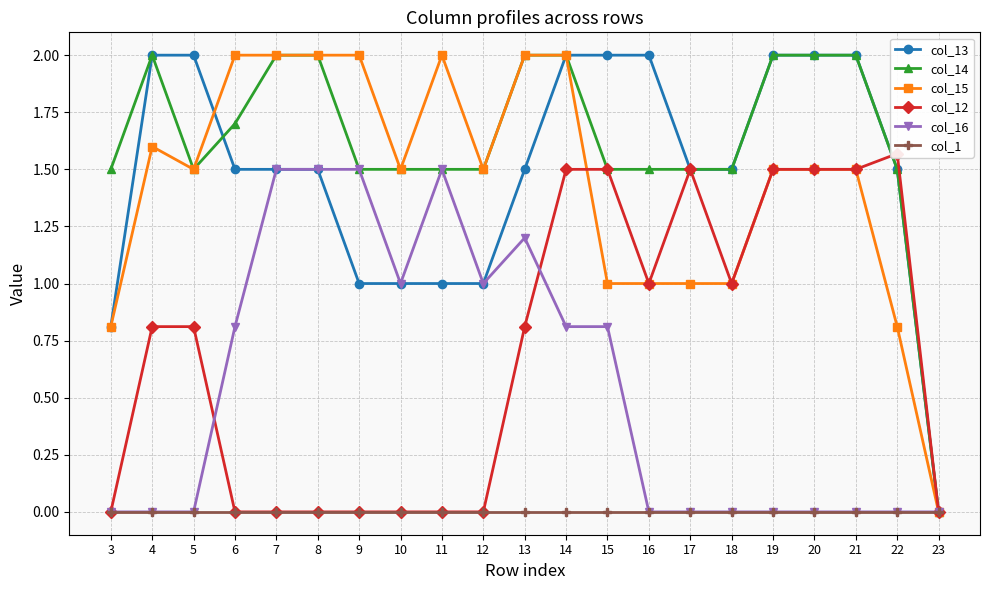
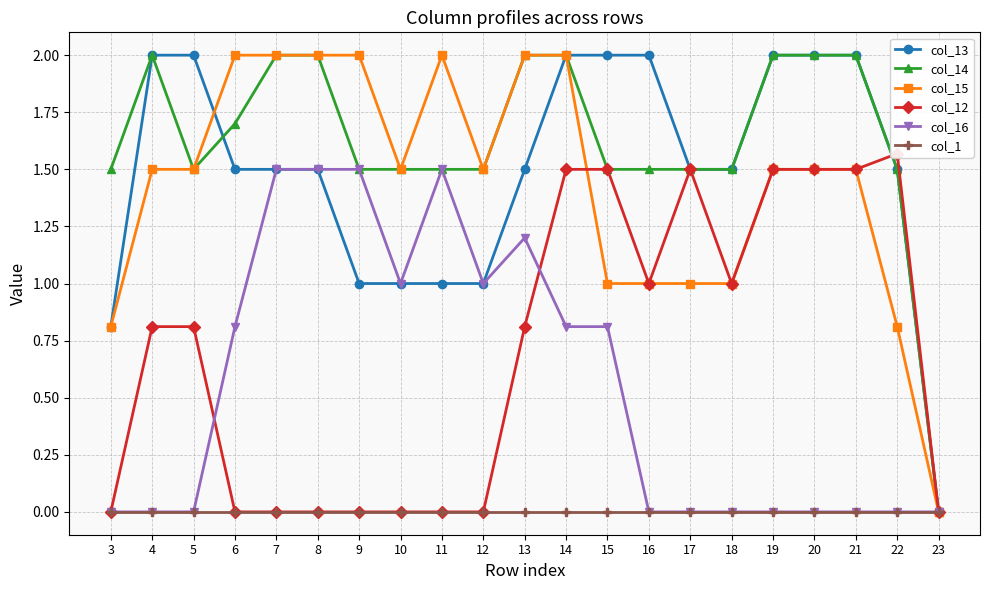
  {
    "col_13": {
      "5": 2.0,
      "6": 1.5,
      "9": 1.0,
      "11": 1.0,
      "13": 1.5,
      "15": 2.0,
      "16": 2.0
    },
    "col_14": {
      "3": 1.5,
      "6": 1.7,
      "16": 1.5
    },
    "col_15": {
-     "4": 1.6,
+     "4": 1.5,
      "6": 2.0,
      "9": 2.0,
      "11": 2.0,
      "15": 1.0,
      "17": 1.0,
      "22": 0.81
    },
    "col_12": {
      "4": 0.81,
      "5": 0.81,
      "13": 0.81,
      "14": 1.5
    },
    "col_16": {
      "6": 0.81,
      "13": 1.2,
      "14": 0.81,
      "15": 0.81
    },
    "col_1": {
      "13": 0.0,
      "14": 0.0,
      "15": 0.0
    }
  }
